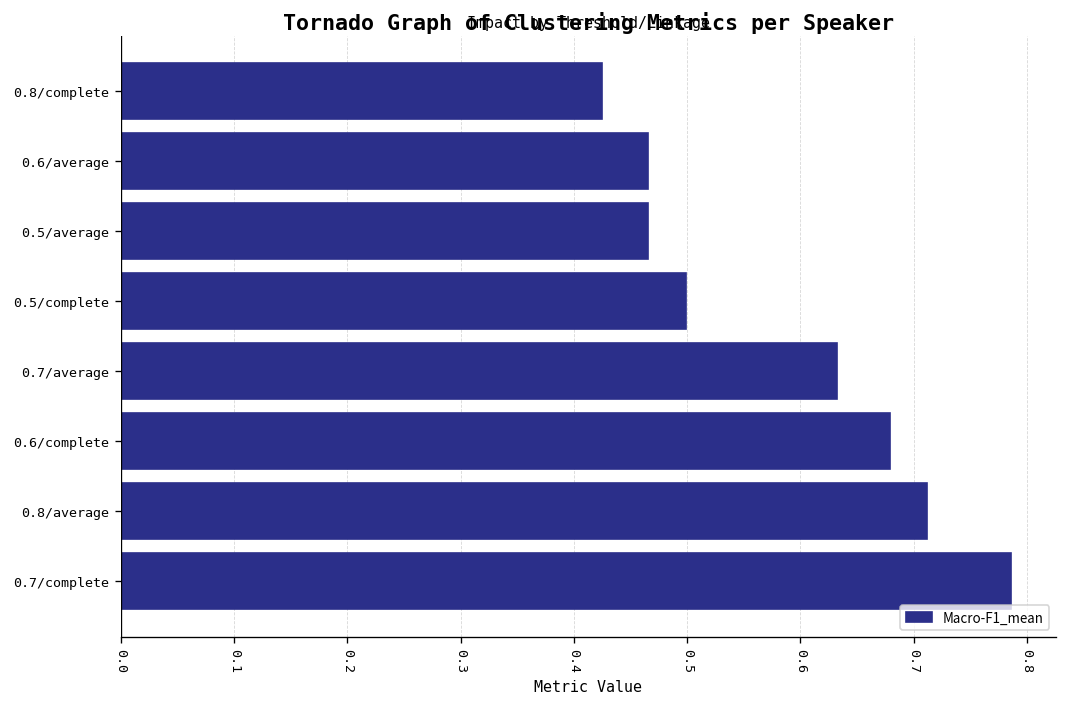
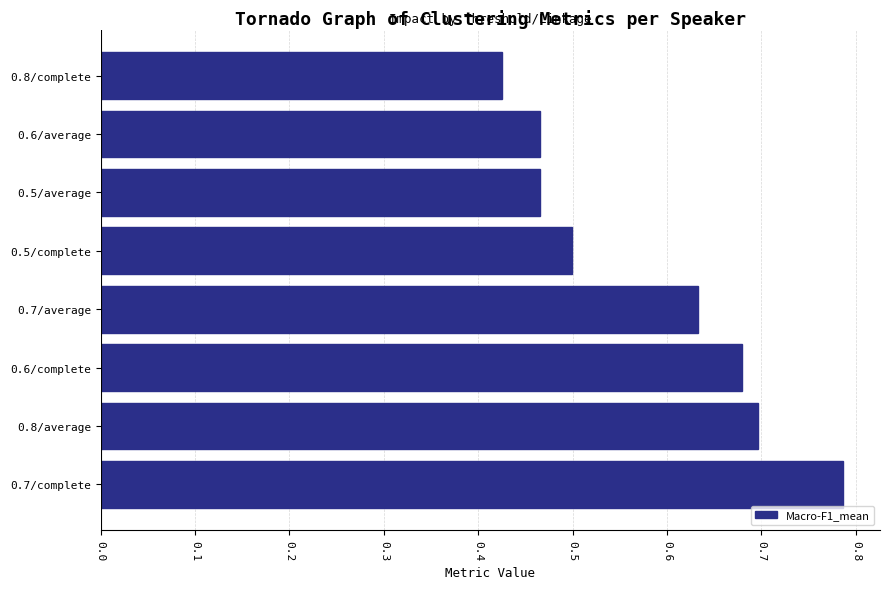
  {
    "0.8/complete": 0.42,
    "0.6/average": 0.47,
    "0.5/average": 0.47,
    "0.5/complete": 0.50,
    "0.7/average": 0.63,
    "0.6/complete": 0.68,
-   "0.8/average": 0.71,
+   "0.8/average": 0.70,
    "0.7/complete": 0.79
  }
